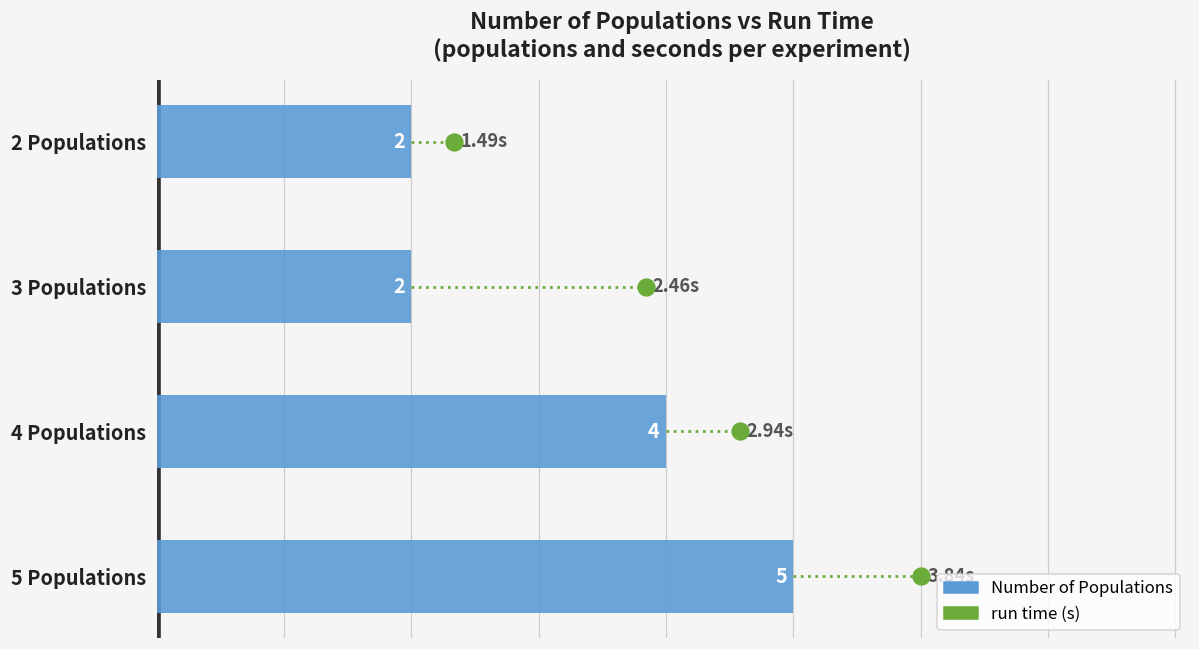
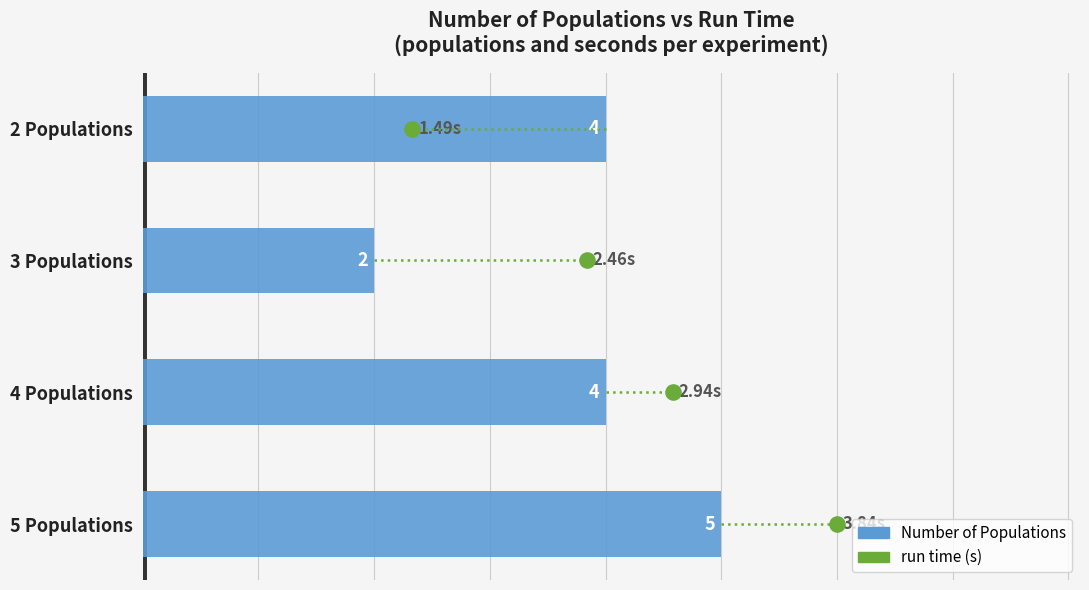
  {
    "Number of Populations": {
-     "2 Populations": 2,
+     "2 Populations": 4,
      "3 Populations": 2,
      "4 Populations": 4,
      "5 Populations": 5
    }
  }
